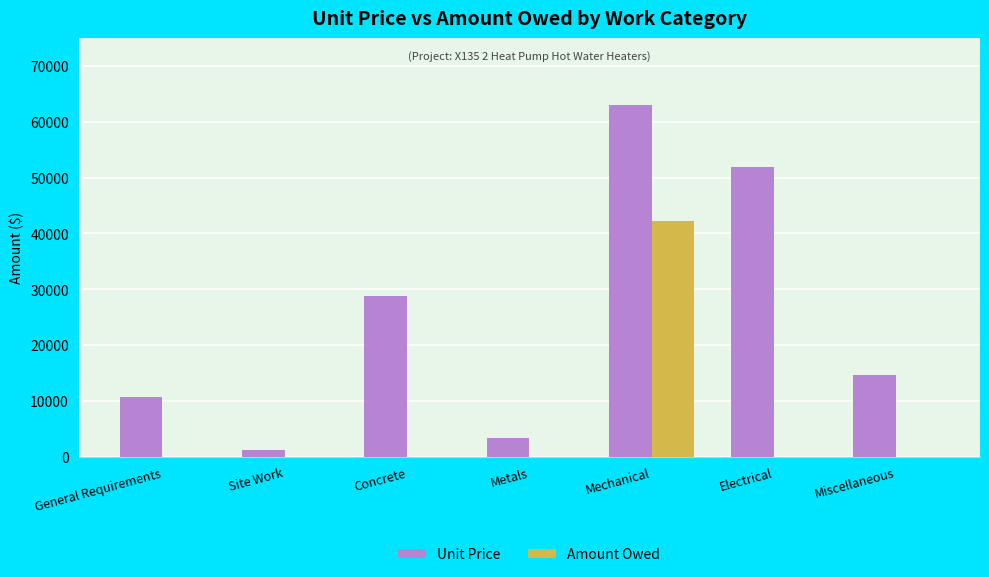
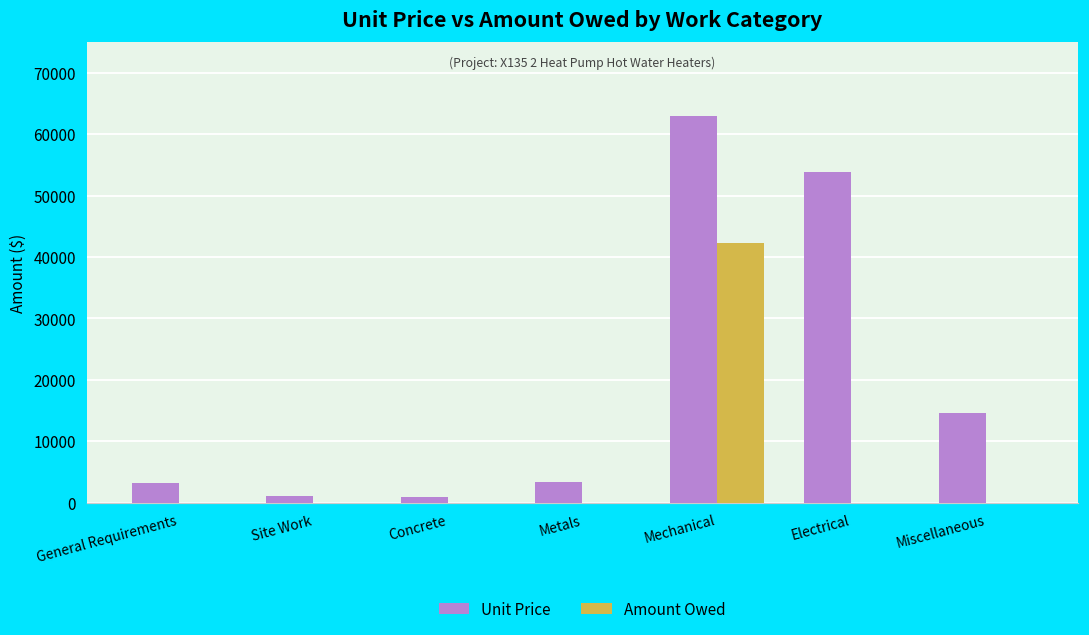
  {
    "Unit Price": {
-     "General Requirements": 11000,
+     "General Requirements": 3000,
      "Site Work": 1000,
-     "Concrete": 29000,
+     "Concrete": 1000,
      "Metals": 3000,
      "Mechanical": 63000,
-     "Electrical": 52000,
+     "Electrical": 54000,
      "Miscellaneous": 15000
    },
    "Amount Owed": {
      "General Requirements": 0,
      "Site Work": 0,
      "Concrete": 0,
      "Metals": 0,
      "Mechanical": 42000,
      "Electrical": 0,
      "Miscellaneous": 0
    }
  }
